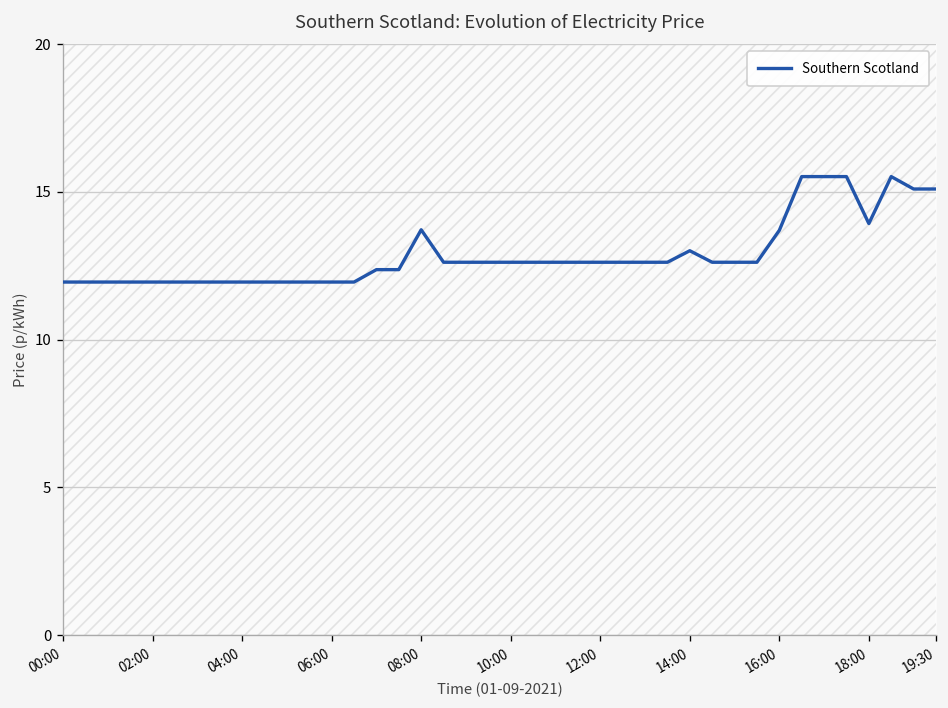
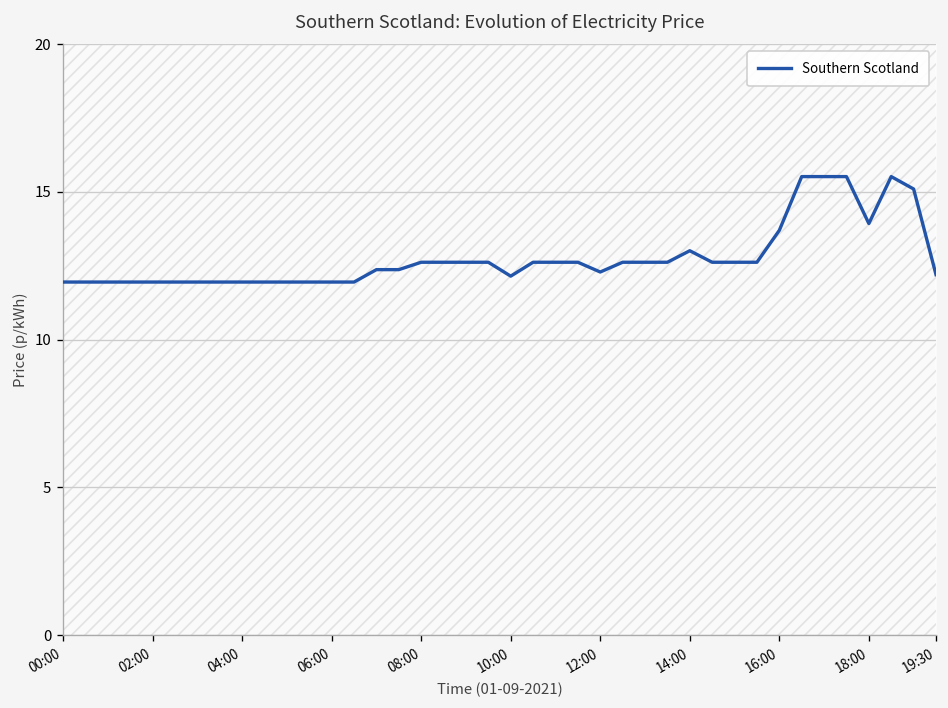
  {
    "Southern Scotland": {
      "00:00": 12.0,
      "02:00": 12.0,
      "04:00": 12.0,
      "06:00": 12.0,
-     "08:00": 13.7,
-     "10:00": 12.6,
-     "12:00": 12.6,
+     "08:00": 12.6,
+     "10:00": 12.2,
+     "12:00": 12.3,
      "14:00": 13.0,
      "16:00": 13.7,
      "18:00": 13.9,
-     "19:30": 15.1
+     "19:30": 12.2
    }
  }
